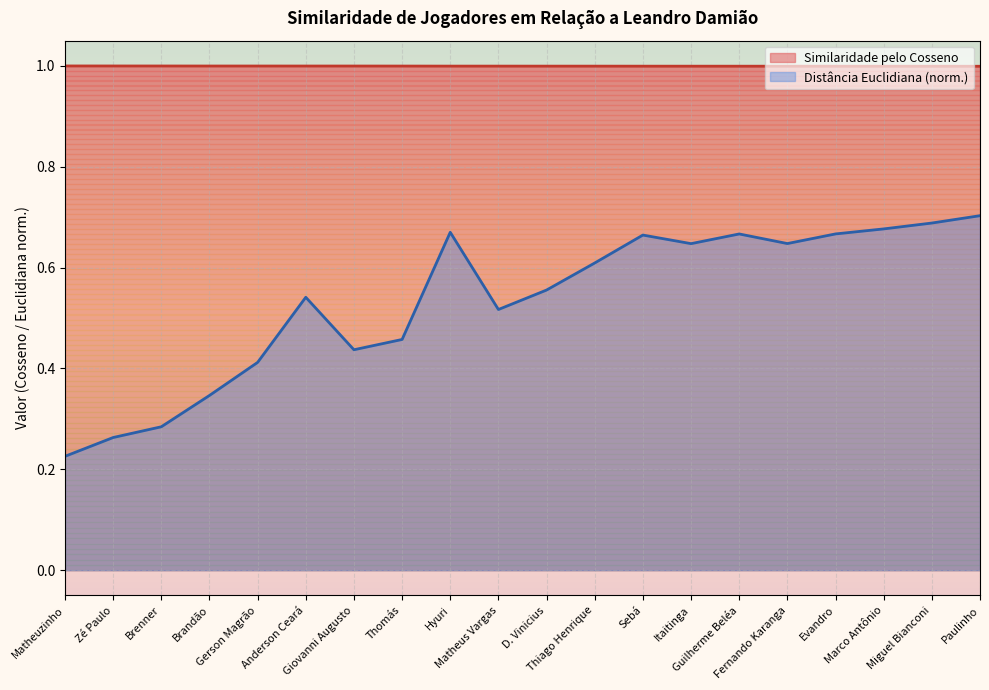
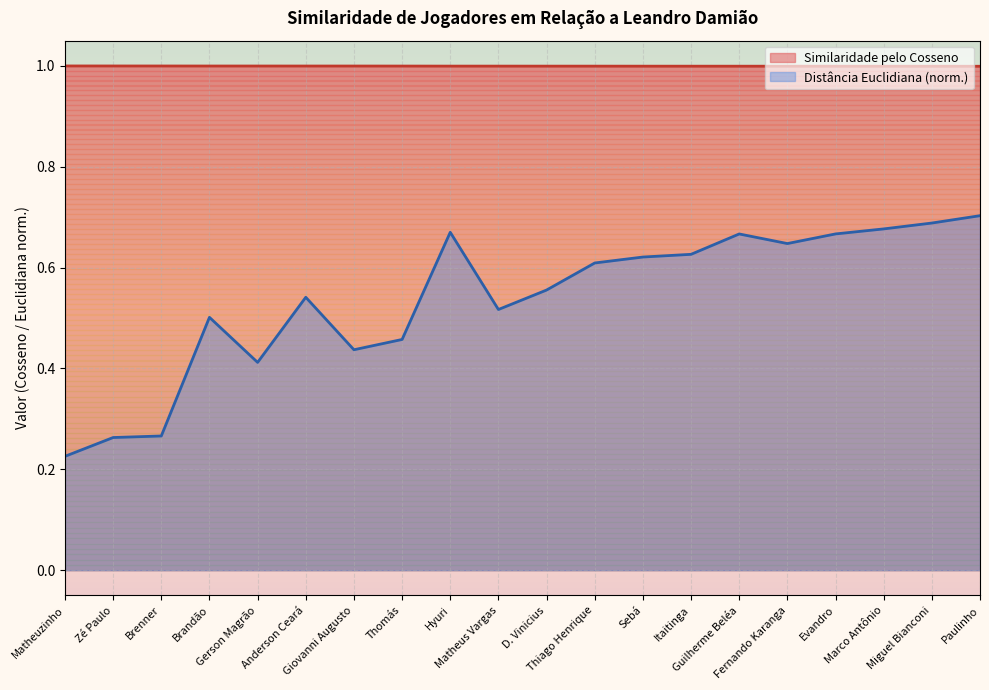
  {
    "Similaridade pelo Cosseno": {
      "Matheuzinho": 1.00,
      "Zé Paulo": 1.00,
      "Brenner": 1.00,
      "Brandão": 1.00,
      "Gerson Magrão": 1.00,
      "Anderson Ceará": 1.00,
      "Giovanni Augusto": 1.00,
      "Thomás": 1.00,
      "Hyuri": 1.00,
      "Matheus Vargas": 1.00,
      "D. Vinicius": 1.00,
      "Thiago Henrique": 1.00,
      "Sebá": 1.00,
      "Itaitinga": 1.00,
      "Guilherme Beléa": 1.00,
      "Paulinho": 1.00
    },
    "Distância Euclidiana (norm.)": {
      "Matheuzinho": 0.23,
      "Zé Paulo": 0.26,
-     "Brenner": 0.28,
-     "Brandão": 0.35,
+     "Brenner": 0.27,
+     "Brandão": 0.50,
      "Gerson Magrão": 0.41,
      "Anderson Ceará": 0.54,
      "Giovanni Augusto": 0.44,
      "Thomás": 0.46,
      "Hyuri": 0.67,
      "Matheus Vargas": 0.52,
      "D. Vinicius": 0.56,
      "Thiago Henrique": 0.61,
-     "Sebá": 0.66,
-     "Itaitinga": 0.65,
+     "Sebá": 0.62,
+     "Itaitinga": 0.63,
      "Guilherme Beléa": 0.67,
      "Fernando Karanga": 0.65,
      "Evandro": 0.67,
      "Marco Antônio": 0.68,
      "Miguel Bianconi": 0.69,
      "Paulinho": 0.70
    }
  }
